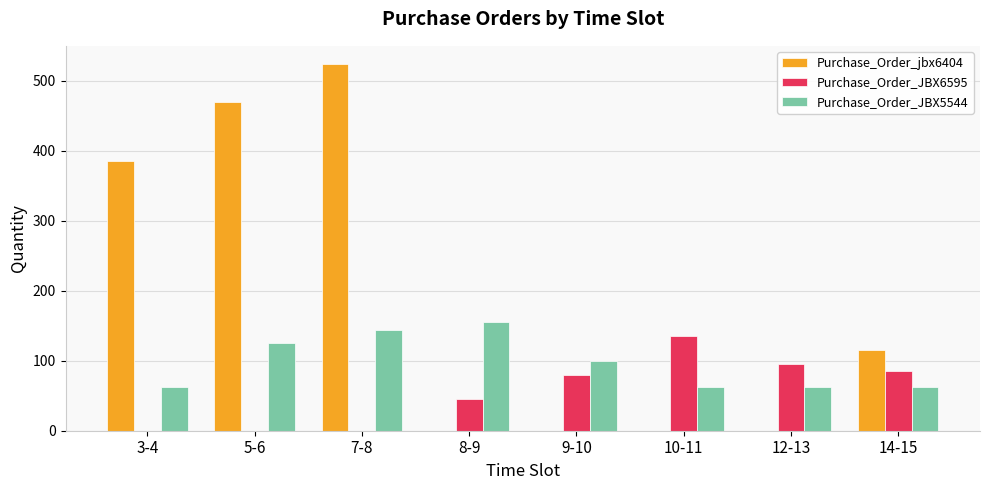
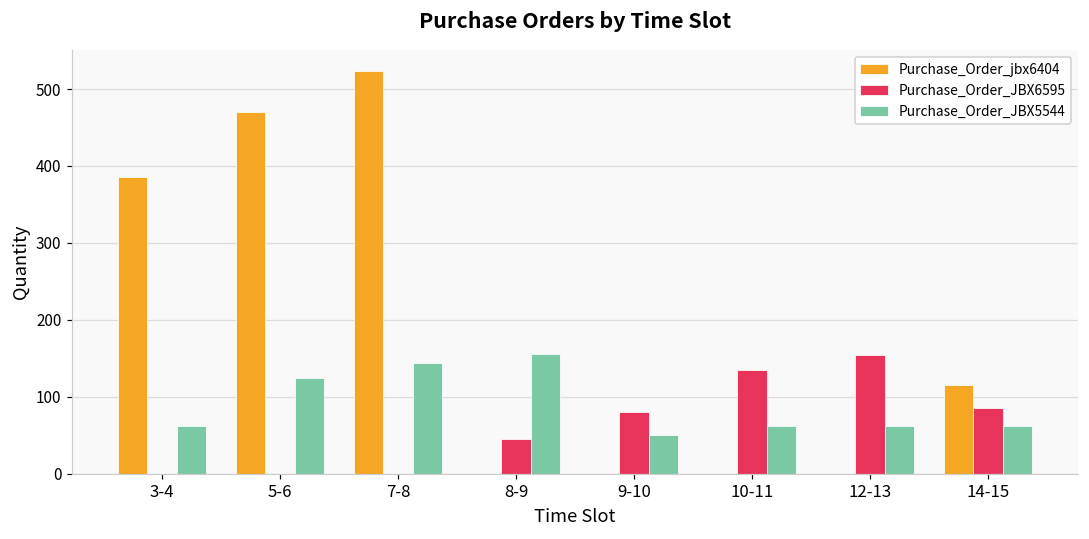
  {
    "Purchase_Order_jbx6404": {
      "3-4": 390,
      "5-6": 470,
      "7-8": 520,
      "8-9": 0,
      "9-10": 0,
      "10-11": 0,
      "12-13": 0,
      "14-15": 120
    },
    "Purchase_Order_JBX6595": {
      "3-4": 0,
      "5-6": 0,
      "7-8": 0,
      "8-9": 50,
      "9-10": 80,
      "10-11": 140,
-     "12-13": 100,
+     "12-13": 160,
      "14-15": 90
    },
    "Purchase_Order_JBX5544": {
      "3-4": 60,
      "5-6": 130,
      "7-8": 140,
      "8-9": 160,
-     "9-10": 100,
+     "9-10": 50,
      "10-11": 60,
      "12-13": 60,
      "14-15": 60
    }
  }
